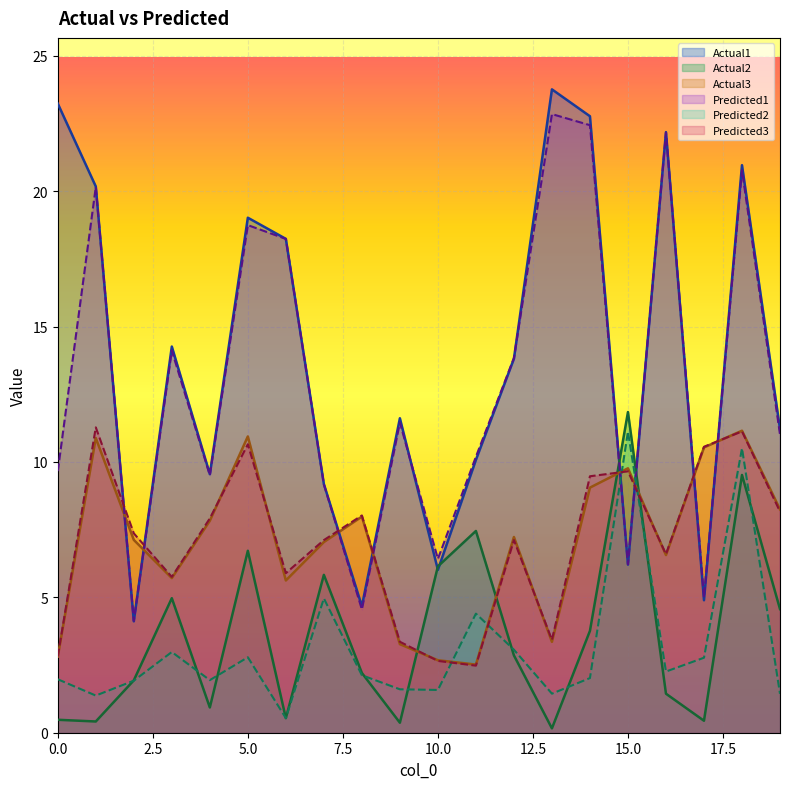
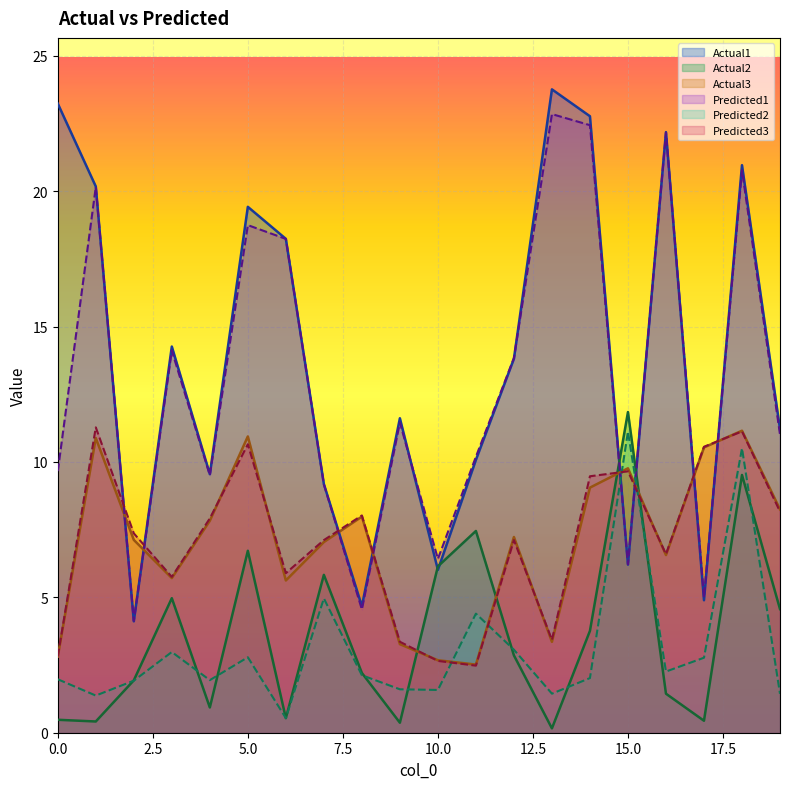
  {
    "Actual1": {
      "0.0": 23.2,
-     "5.0": 19.0,
+     "5.0": 19.4,
      "10.0": 6.0
    }
  }
